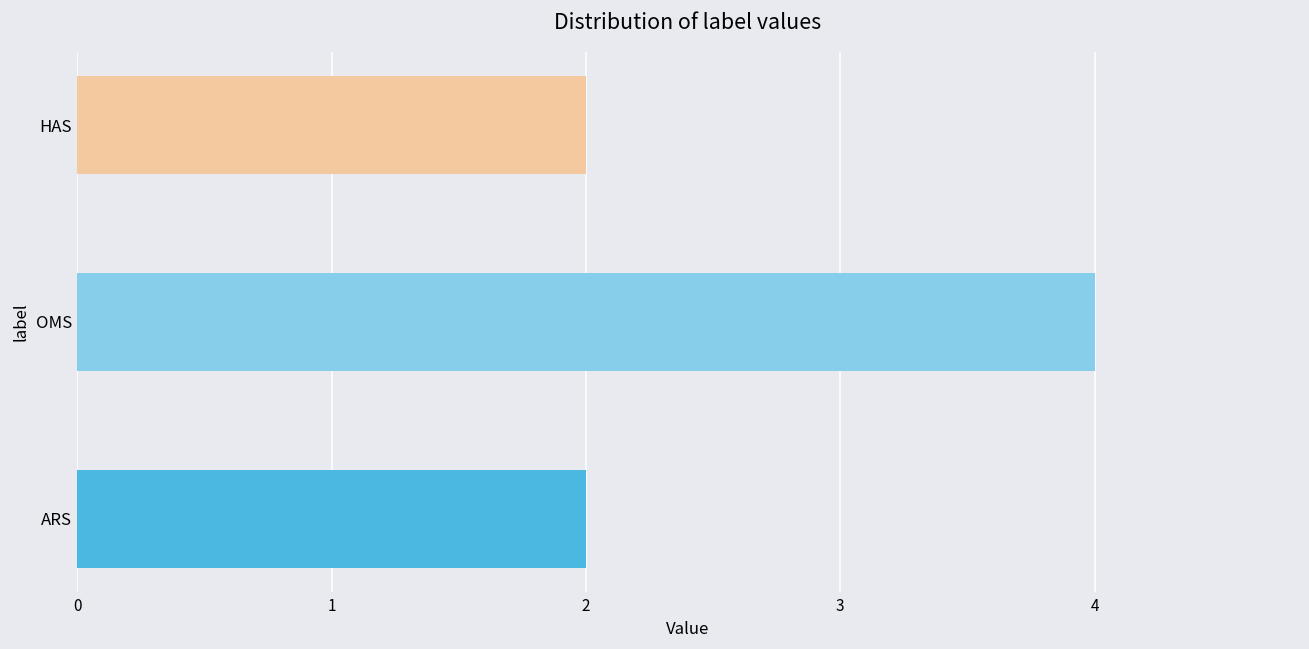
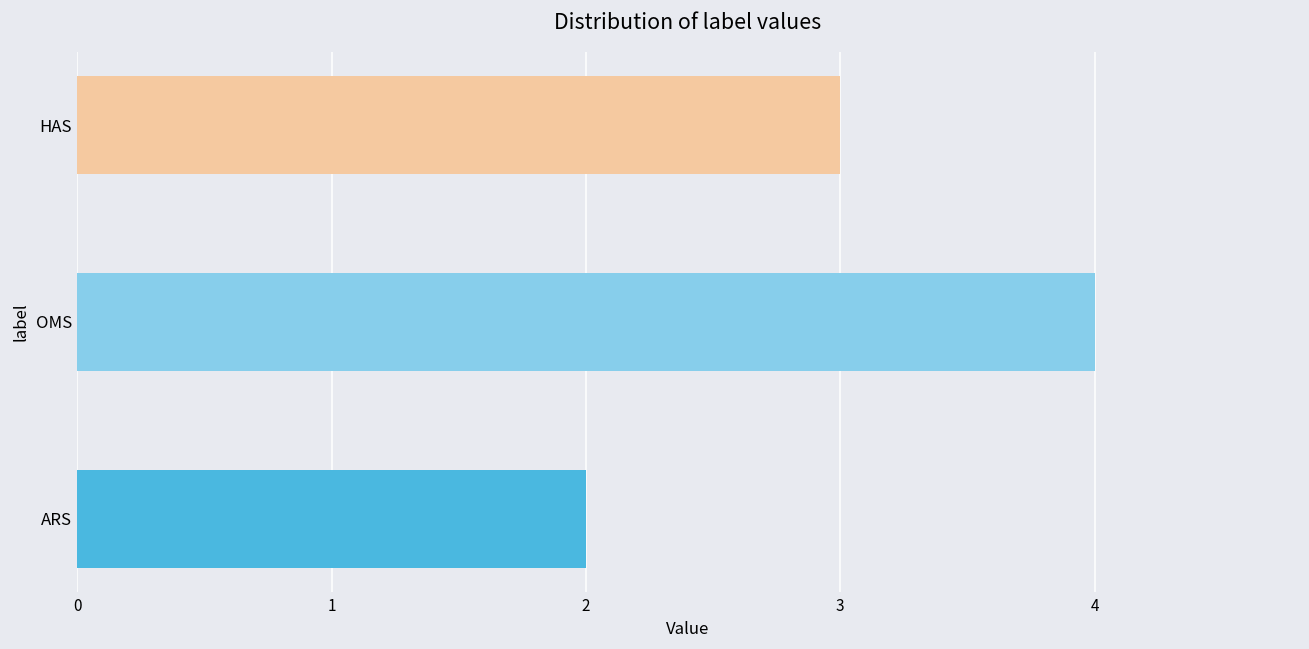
  {
-   "HAS": 2,
+   "HAS": 3,
    "OMS": 4,
    "ARS": 2
  }
